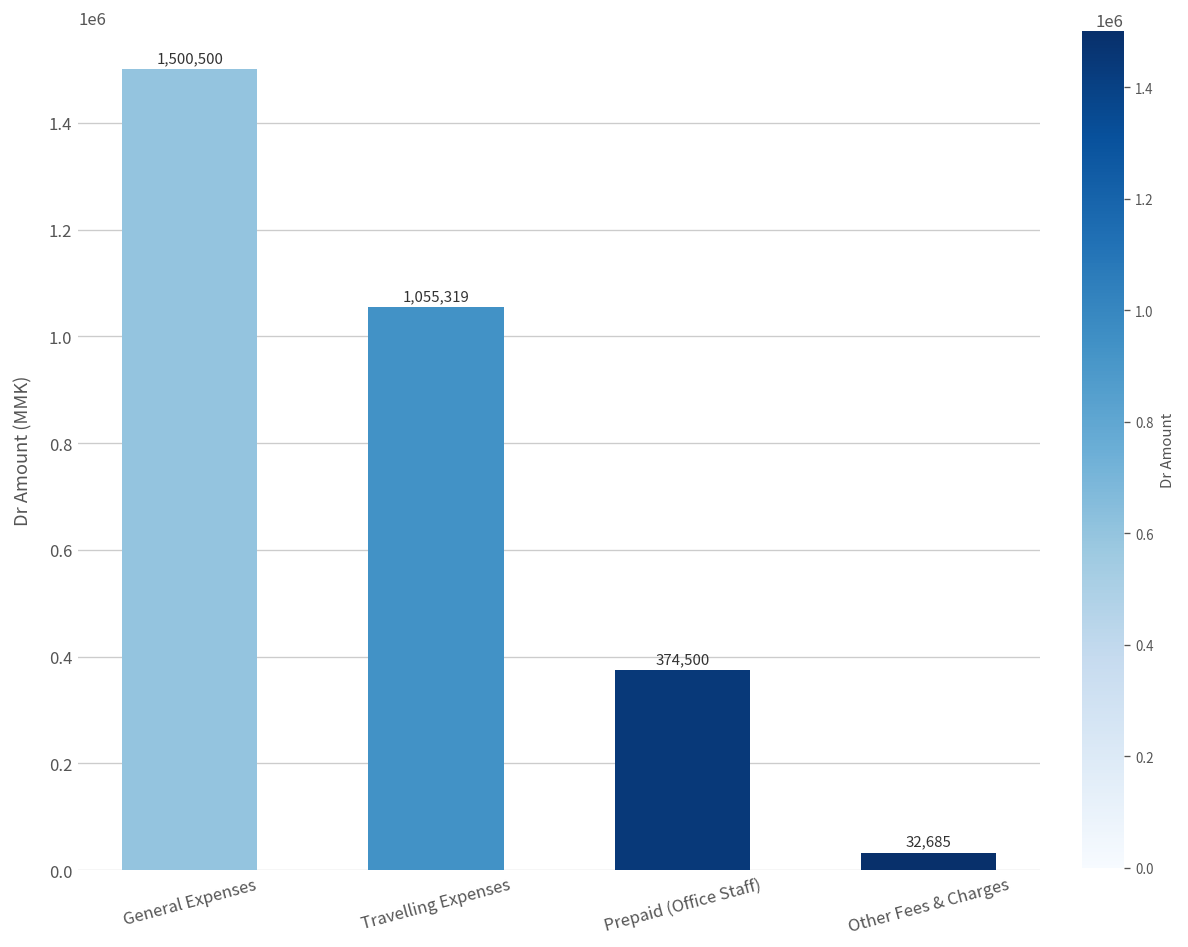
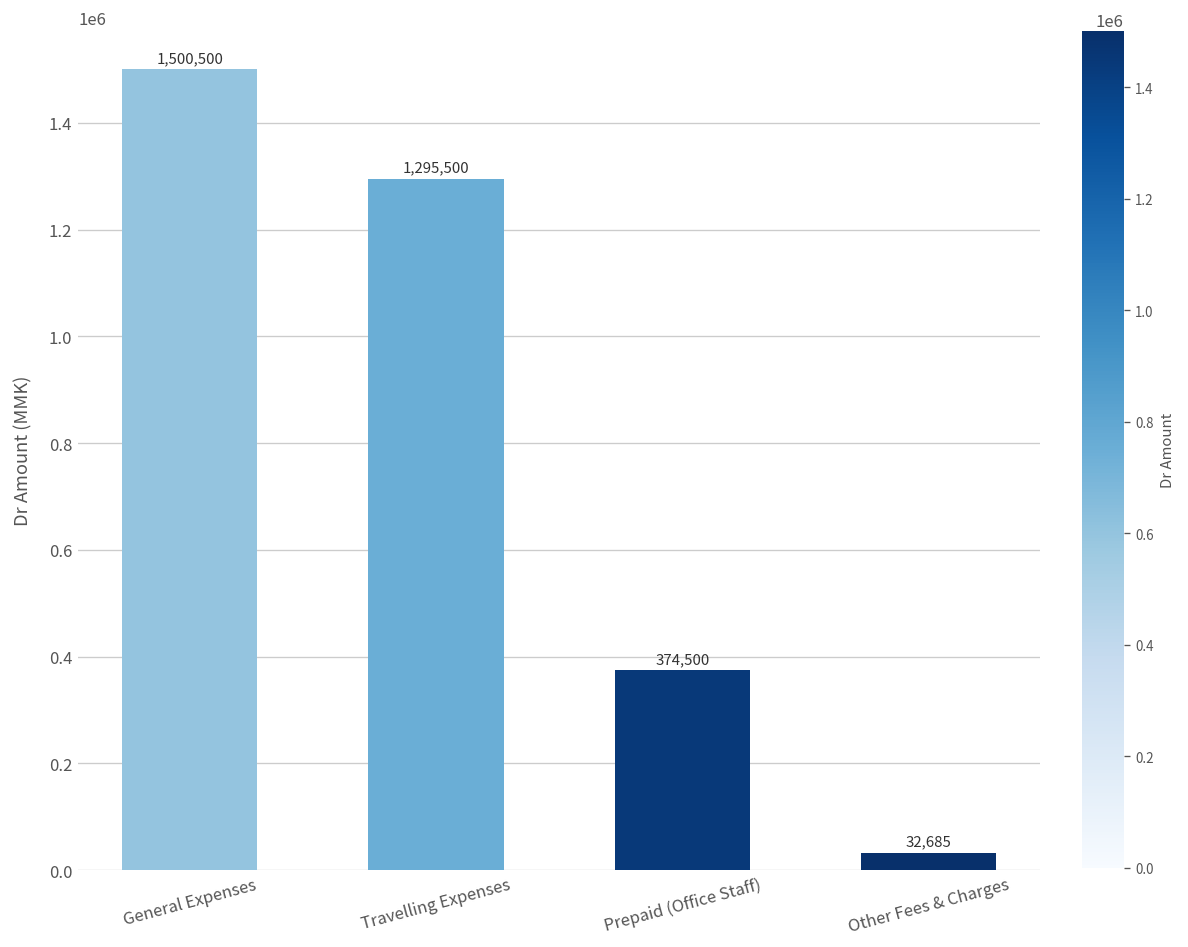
  {
    "General Expenses": "1,500,500",
-   "Travelling Expenses": "1,055,319",
+   "Travelling Expenses": "1,295,500",
    "Prepaid (Office Staff)": "374,500",
    "Other Fees & Charges": "32,685"
  }
